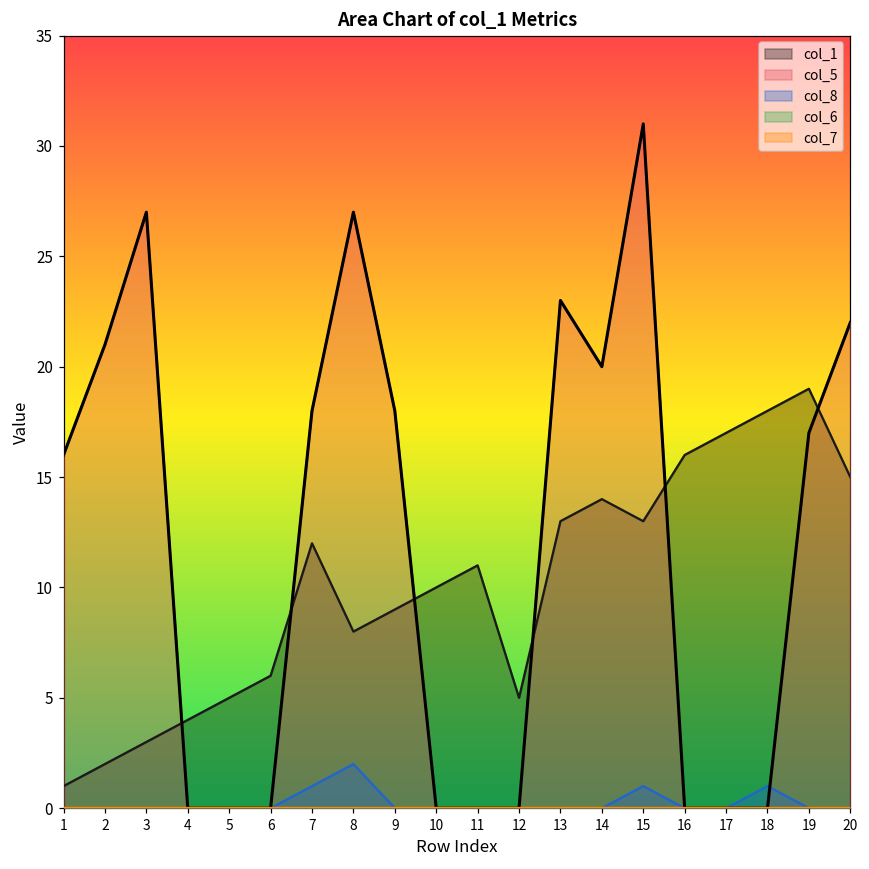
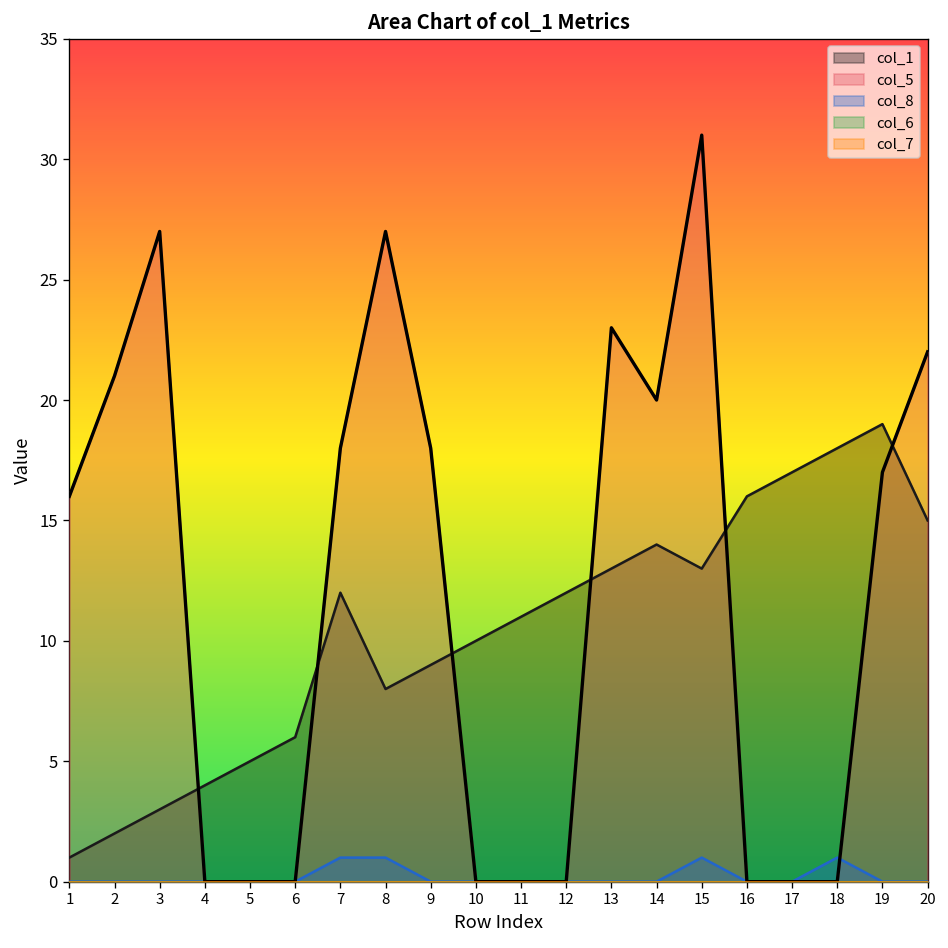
  {
    "col_1": {
      "1": 1,
      "2": 2,
      "3": 3,
      "4": 4,
      "5": 5,
      "6": 6,
      "7": 12,
      "8": 8,
      "9": 9,
      "10": 10,
      "11": 11,
-     "12": 5,
+     "12": 12,
      "13": 13,
      "14": 14,
      "15": 13,
      "16": 16,
      "17": 17,
      "18": 18,
      "19": 19,
      "20": 15
    },
    "col_8": {
      "7": 1,
-     "8": 2,
+     "8": 1,
      "15": 1,
      "18": 1
    }
  }
